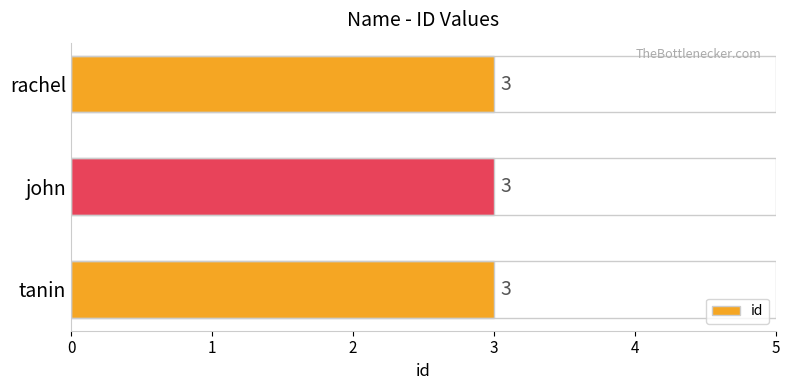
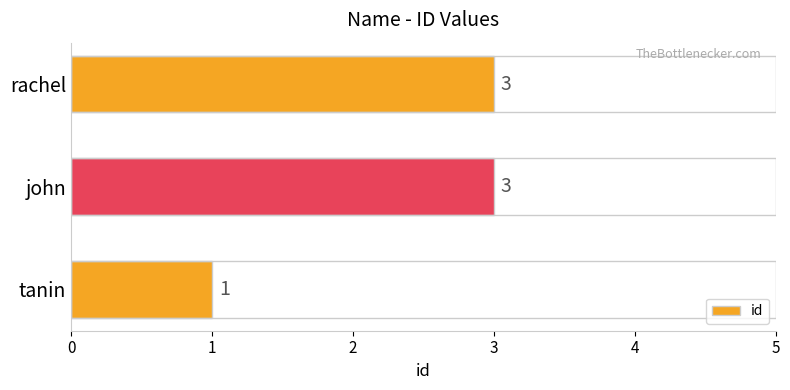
  {
    "rachel": 3,
    "john": 3,
-   "tanin": 3
+   "tanin": 1
  }
